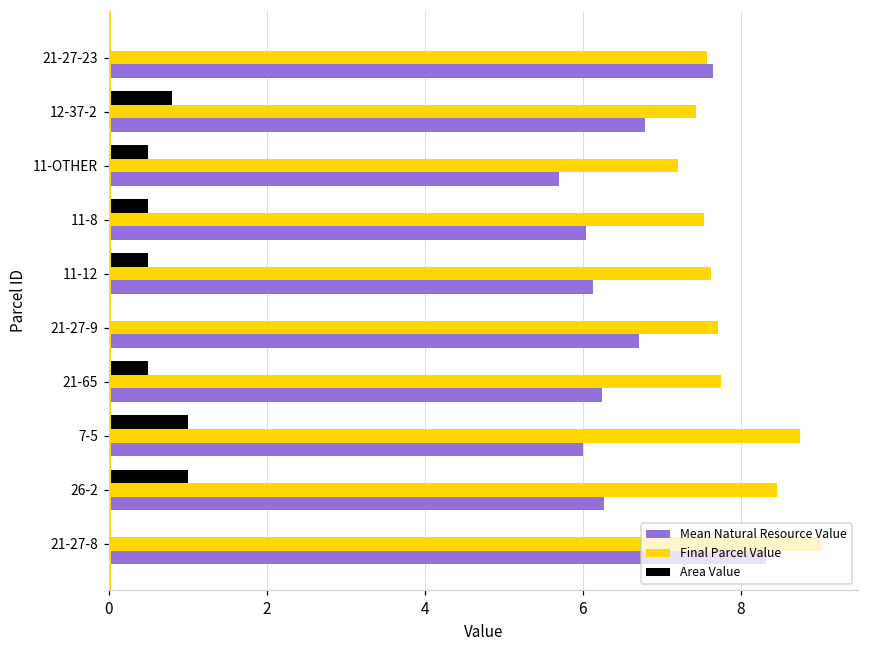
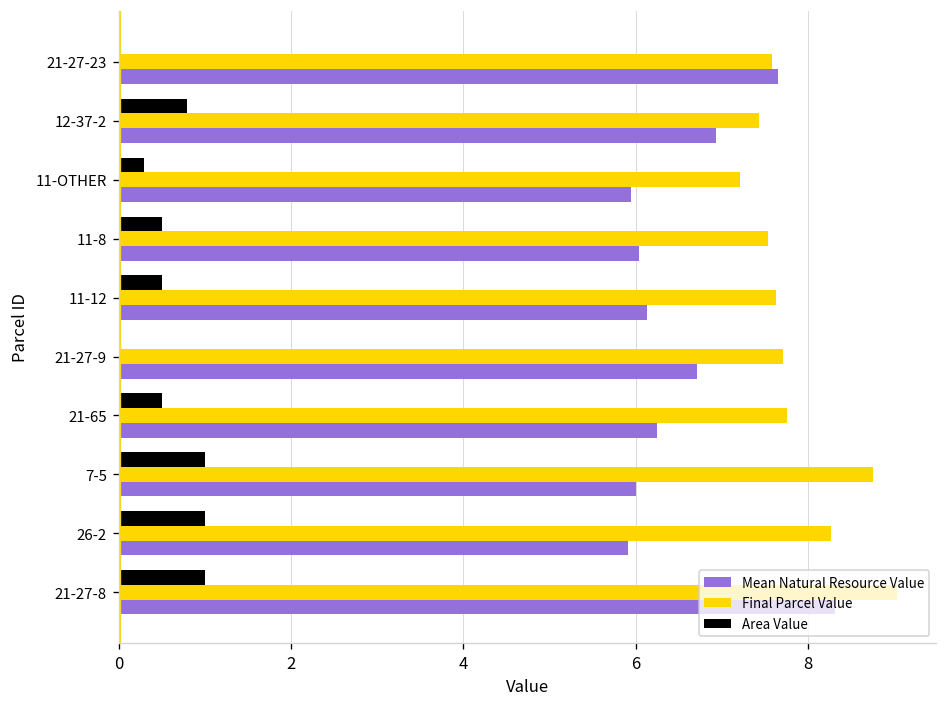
  {
    "Mean Natural Resource Value": {
      "21-27-23": 7.7,
-     "12-37-2": 6.8,
-     "11-OTHER": 5.7,
+     "12-37-2": 6.9,
+     "11-OTHER": 5.9,
      "11-8": 6.0,
      "11-12": 6.1,
      "21-27-9": 6.7,
      "21-65": 6.3,
      "7-5": 6.0,
-     "26-2": 6.3
+     "26-2": 5.9
    },
    "Final Parcel Value": {
      "21-27-23": 7.6,
      "12-37-2": 7.4,
      "11-OTHER": 7.2,
      "11-8": 7.5,
      "11-12": 7.6,
      "21-27-9": 7.7,
      "21-65": 7.8,
      "7-5": 8.8,
-     "26-2": 8.5
+     "26-2": 8.3
    },
    "Area Value": {
      "21-27-23": 0.0,
      "12-37-2": 0.8,
-     "11-OTHER": 0.5,
+     "11-OTHER": 0.3,
      "11-8": 0.5,
      "11-12": 0.5,
      "21-27-9": 0.0,
      "21-65": 0.5,
      "7-5": 1.0,
      "26-2": 1.0,
-     "21-27-8": 0
+     "21-27-8": 1
    }
  }
